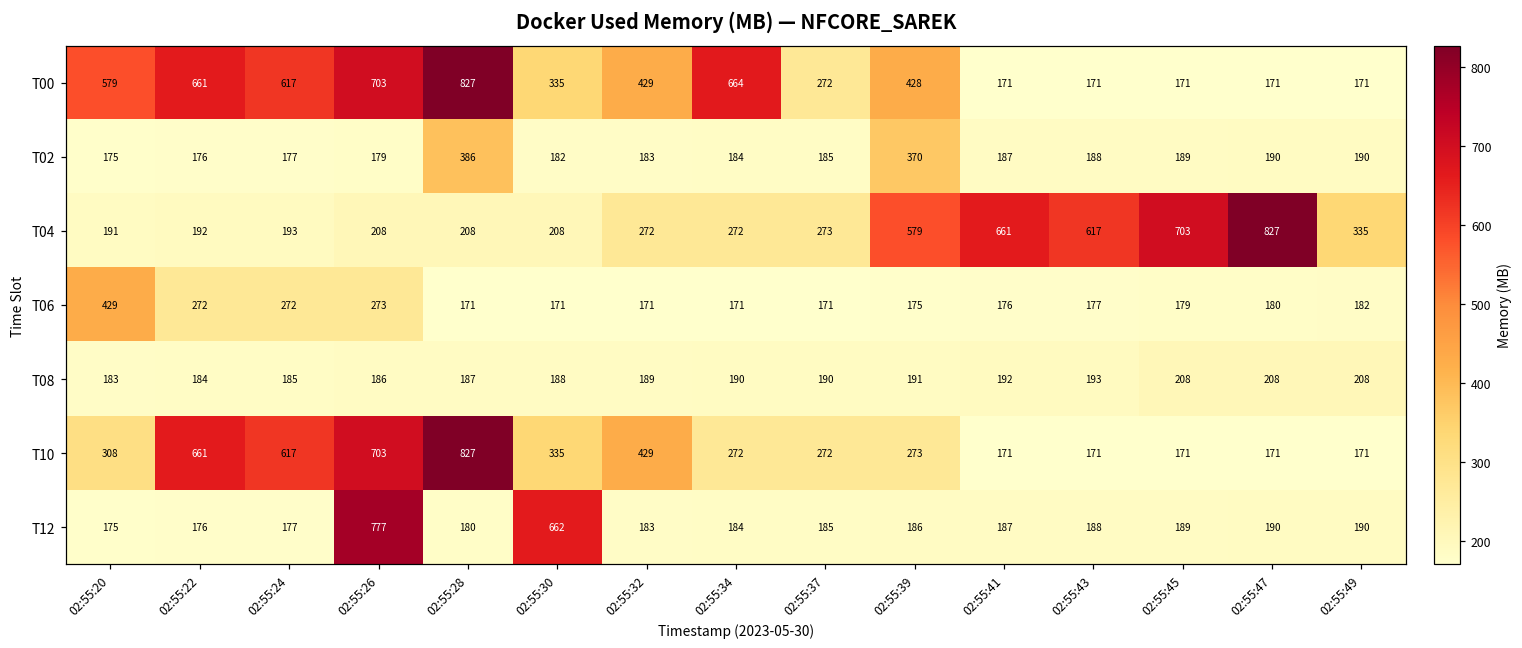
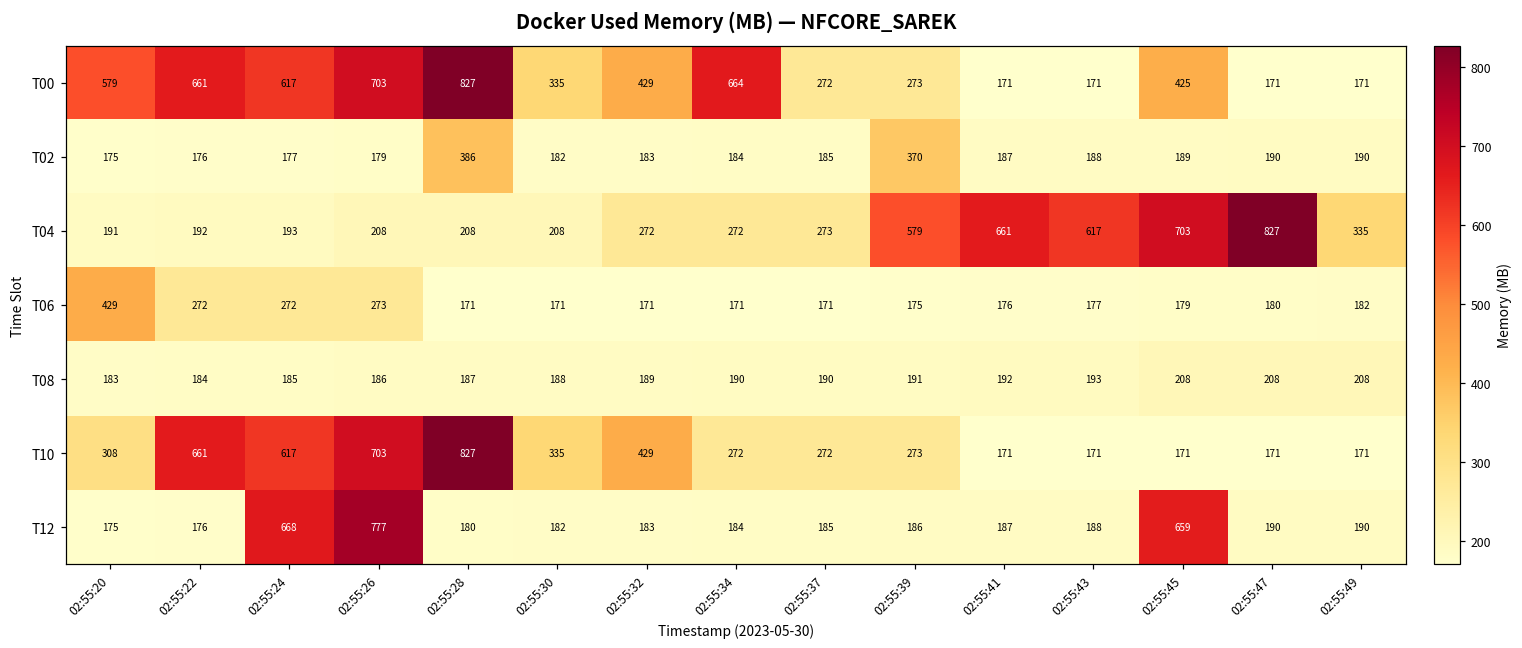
  {
    "T00": {
      "02:55:20": 579,
      "02:55:22": 661,
      "02:55:24": 617,
      "02:55:26": 703,
      "02:55:28": 827,
      "02:55:30": 335,
      "02:55:32": 429,
      "02:55:34": 664,
      "02:55:37": 272,
-     "02:55:39": 428,
+     "02:55:39": 273,
      "02:55:41": 171,
      "02:55:43": 171,
-     "02:55:45": 171,
+     "02:55:45": 425,
      "02:55:47": 171,
      "02:55:49": 171
    },
    "T02": {
      "02:55:20": 175,
      "02:55:22": 176,
      "02:55:24": 177,
      "02:55:26": 179,
      "02:55:28": 386,
      "02:55:30": 182,
      "02:55:32": 183,
      "02:55:34": 184,
      "02:55:37": 185,
      "02:55:39": 370,
      "02:55:41": 187,
      "02:55:43": 188,
      "02:55:45": 189,
      "02:55:47": 190,
      "02:55:49": 190
    },
    "T04": {
      "02:55:20": 191,
      "02:55:22": 192,
      "02:55:24": 193,
      "02:55:26": 208,
      "02:55:28": 208,
      "02:55:30": 208,
      "02:55:32": 272,
      "02:55:34": 272,
      "02:55:37": 273,
      "02:55:39": 579,
      "02:55:41": 661,
      "02:55:43": 617,
      "02:55:45": 703,
      "02:55:47": 827,
      "02:55:49": 335
    },
    "T06": {
      "02:55:20": 429,
      "02:55:22": 272,
      "02:55:24": 272,
      "02:55:26": 273,
      "02:55:28": 171,
      "02:55:30": 171,
      "02:55:32": 171,
      "02:55:34": 171,
      "02:55:37": 171,
      "02:55:39": 175,
      "02:55:41": 176,
      "02:55:43": 177,
      "02:55:45": 179,
      "02:55:47": 180,
      "02:55:49": 182
    },
    "T08": {
      "02:55:20": 183,
      "02:55:22": 184,
      "02:55:24": 185,
      "02:55:26": 186,
      "02:55:28": 187,
      "02:55:30": 188,
      "02:55:32": 189,
      "02:55:34": 190,
      "02:55:37": 190,
      "02:55:39": 191,
      "02:55:41": 192,
      "02:55:43": 193,
      "02:55:45": 208,
      "02:55:47": 208,
      "02:55:49": 208
    },
    "T10": {
      "02:55:20": 308,
      "02:55:22": 661,
      "02:55:24": 617,
      "02:55:26": 703,
      "02:55:28": 827,
      "02:55:30": 335,
      "02:55:32": 429,
      "02:55:34": 272,
      "02:55:37": 272,
      "02:55:39": 273,
      "02:55:41": 171,
      "02:55:43": 171,
      "02:55:45": 171,
      "02:55:47": 171,
      "02:55:49": 171
    },
    "T12": {
      "02:55:20": 175,
      "02:55:22": 176,
-     "02:55:24": 177,
+     "02:55:24": 668,
      "02:55:26": 777,
      "02:55:28": 180,
-     "02:55:30": 662,
+     "02:55:30": 182,
      "02:55:32": 183,
      "02:55:34": 184,
      "02:55:37": 185,
      "02:55:39": 186,
      "02:55:41": 187,
      "02:55:43": 188,
-     "02:55:45": 189,
+     "02:55:45": 659,
      "02:55:47": 190,
      "02:55:49": 190
    }
  }
